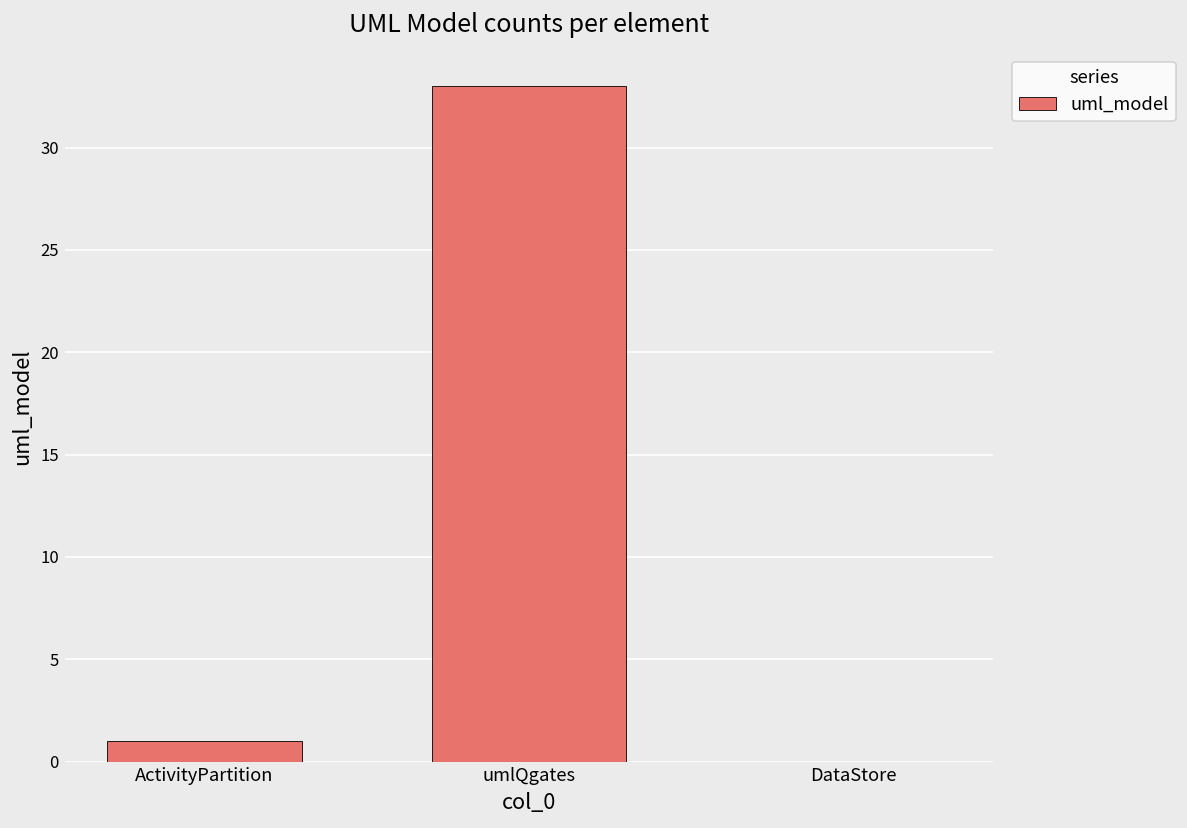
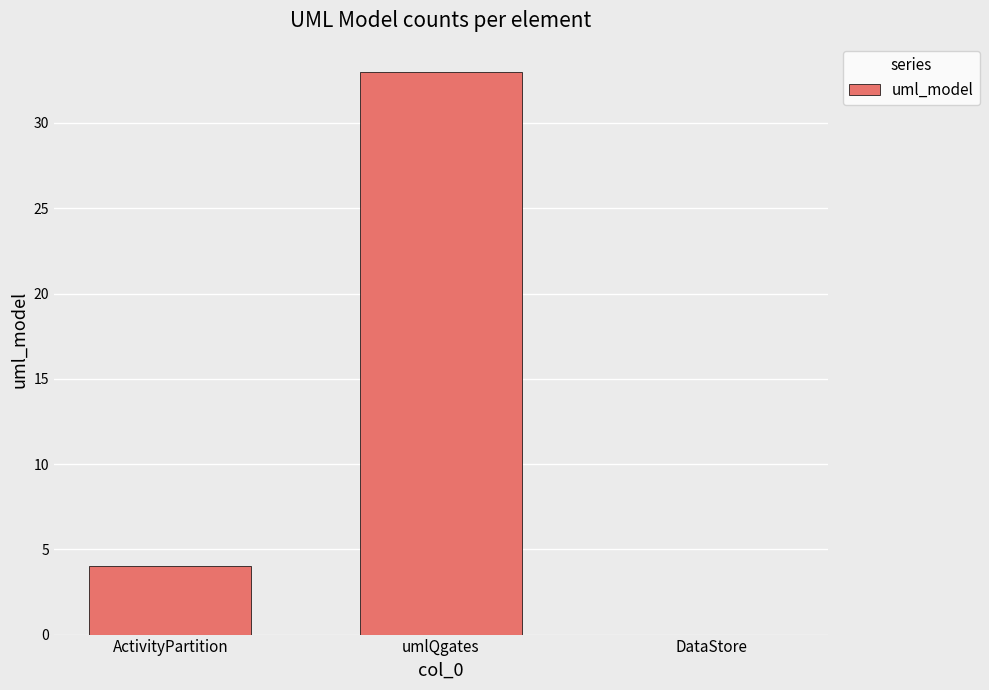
  {
-   "ActivityPartition": 1,
+   "ActivityPartition": 4,
    "umlQgates": 33,
    "DataStore": 0
  }
